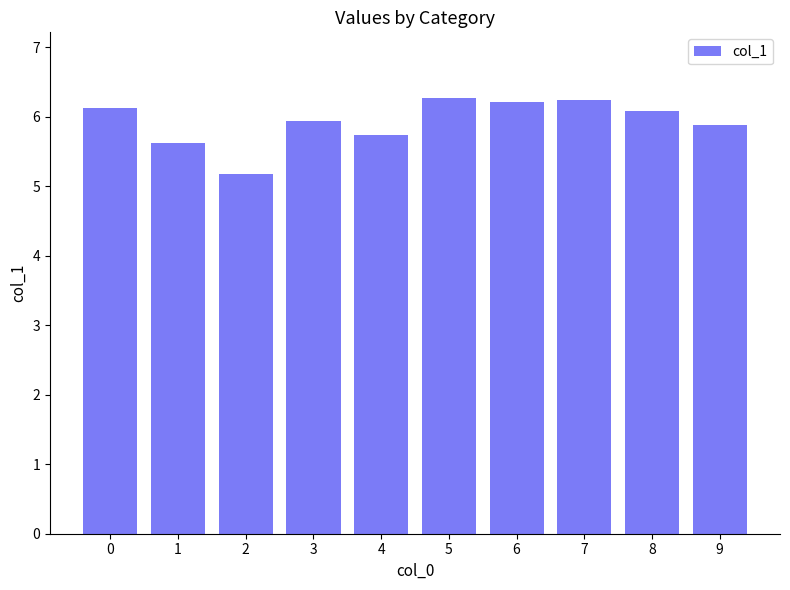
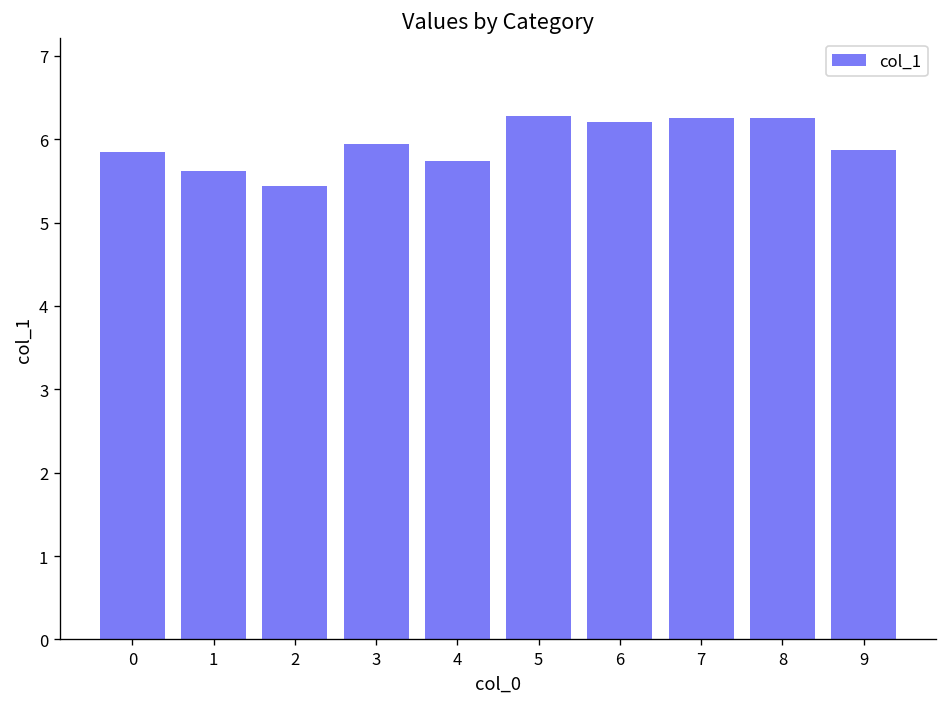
  {
-   "0": 6.1,
+   "0": 5.9,
    "1": 5.6,
-   "2": 5.2,
+   "2": 5.4,
    "3": 5.9,
    "4": 5.7,
    "5": 6.3,
    "6": 6.2,
    "7": 6.2,
-   "8": 6.1,
+   "8": 6.2,
    "9": 5.9
  }
